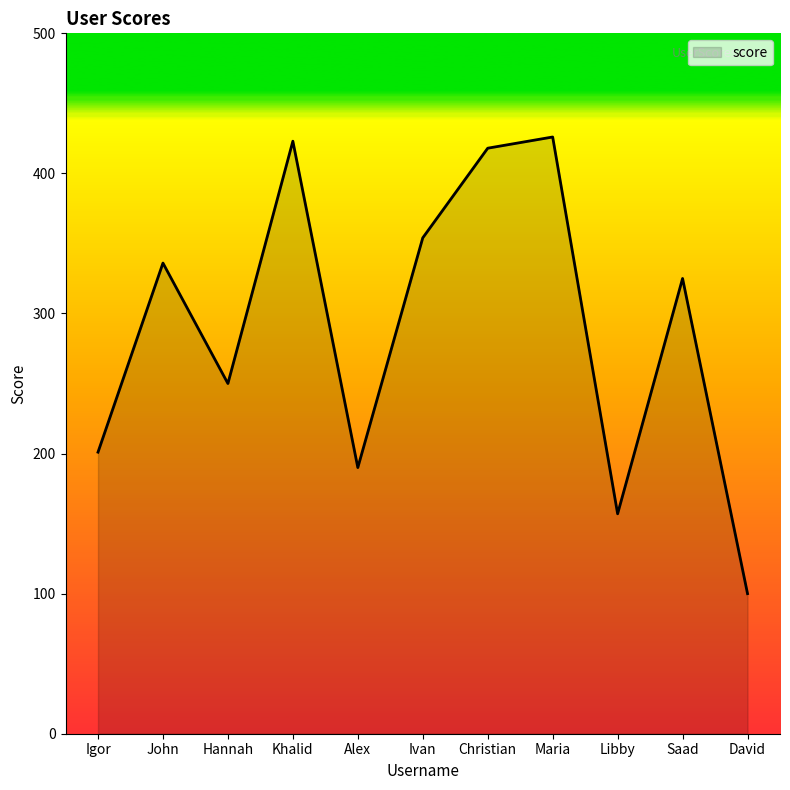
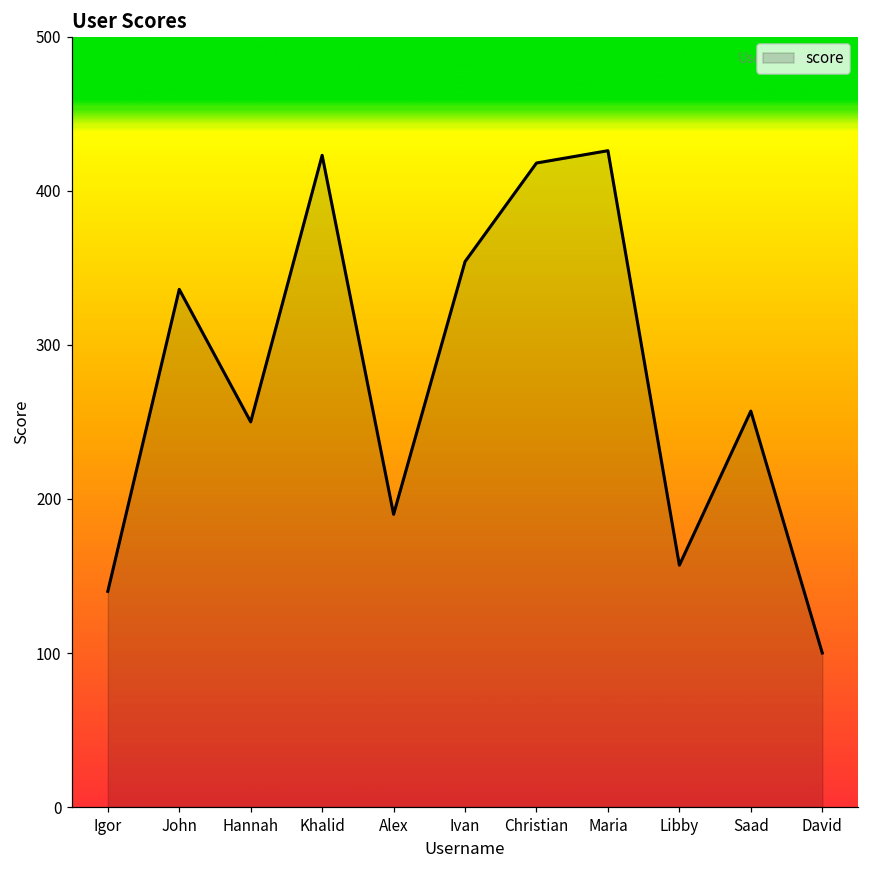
  {
-   "Igor": 201,
+   "Igor": 140,
    "John": 336,
    "Hannah": 250,
    "Khalid": 423,
    "Alex": 190,
    "Ivan": 354,
    "Christian": 418,
    "Maria": 426,
    "Libby": 157,
-   "Saad": 325,
+   "Saad": 257,
    "David": 100
  }
